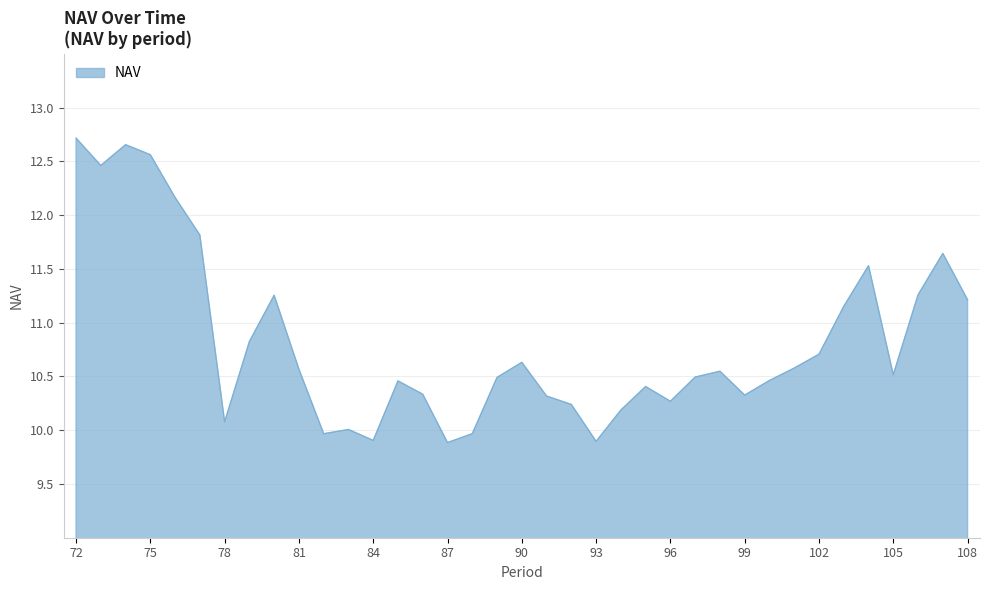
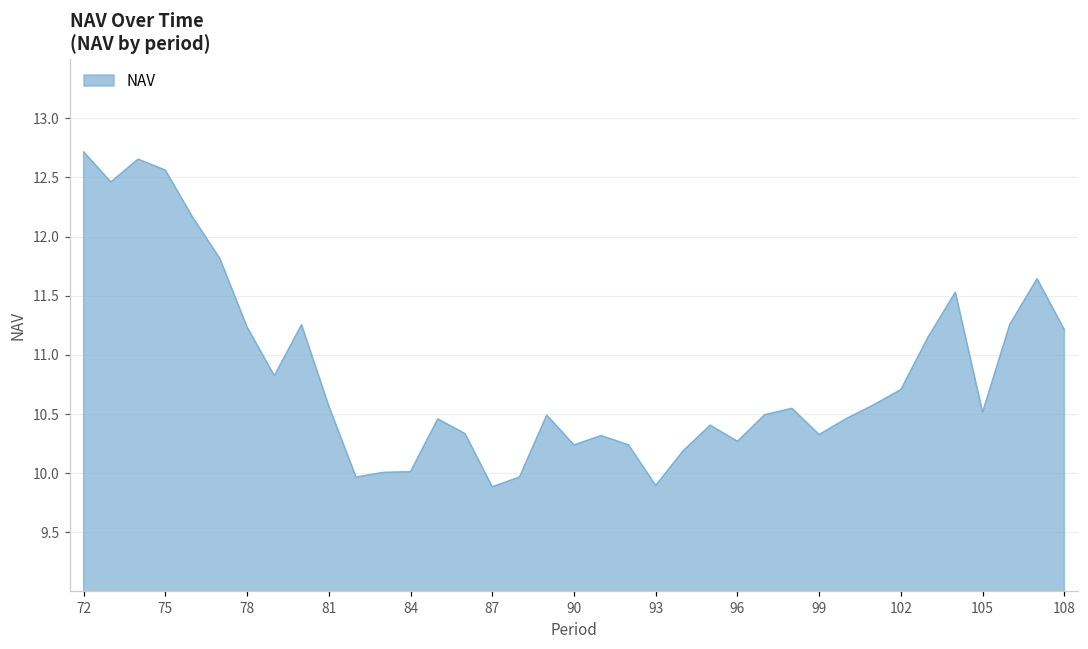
  {
    "72": 12.72,
    "75": 12.56,
-   "78": 10.08,
+   "78": 11.24,
    "81": 10.57,
-   "84": 9.90,
+   "84": 10.01,
    "87": 9.88,
-   "90": 10.63,
+   "90": 10.24,
    "93": 9.90,
    "96": 10.27,
    "99": 10.33,
    "102": 10.71,
    "105": 10.52,
    "108": 11.21
  }
